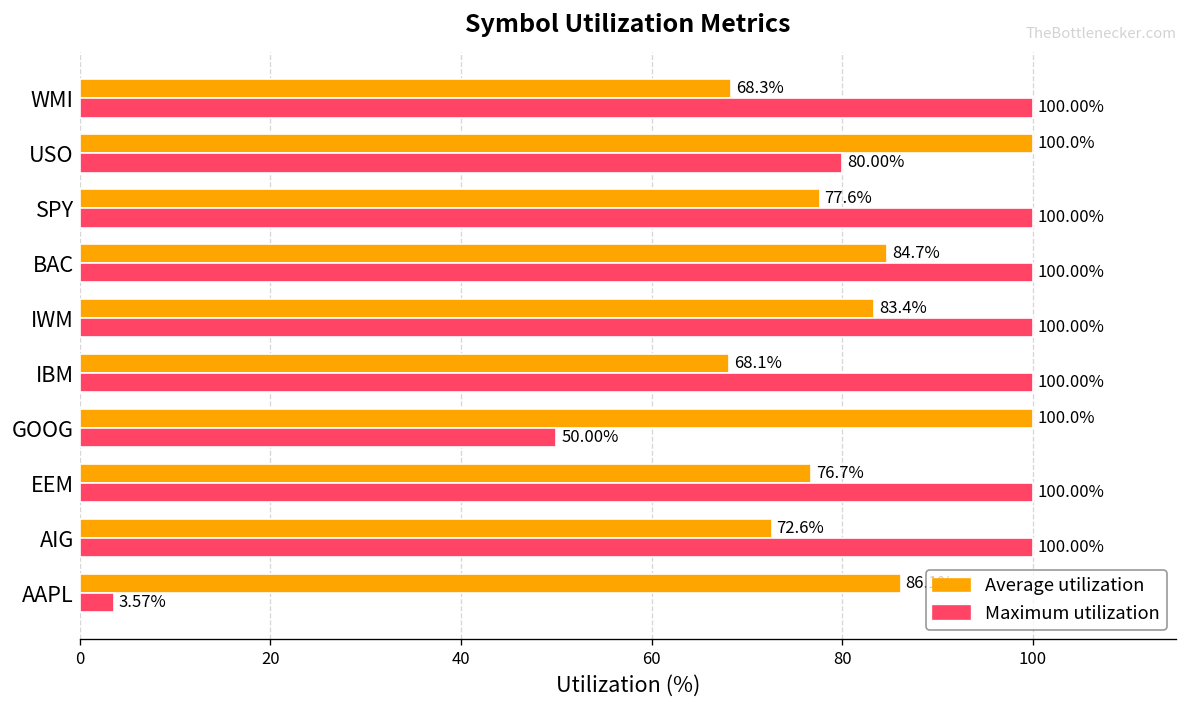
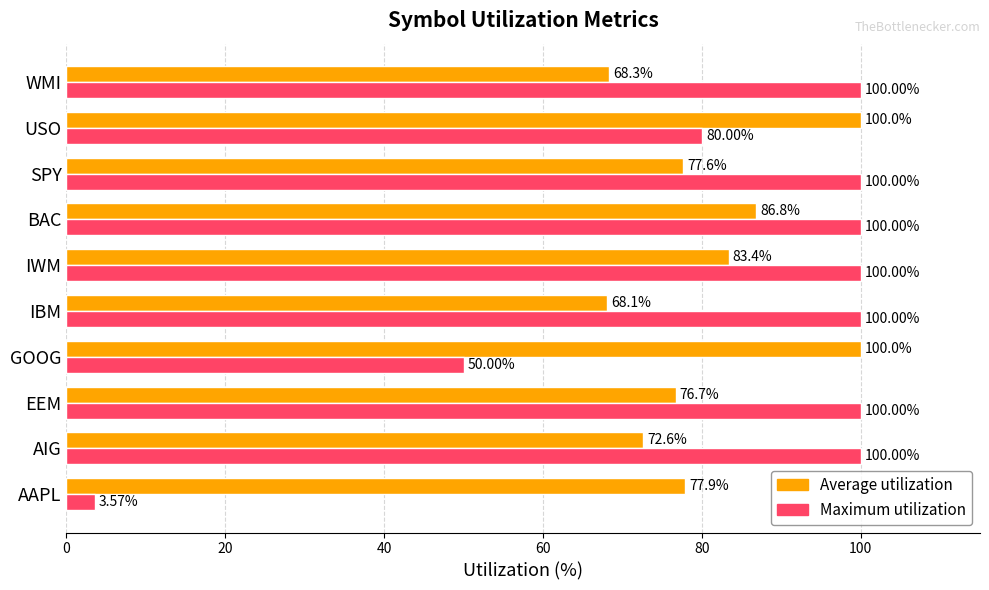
  {
    "Average utilization": {
      "WMI": "68.3%",
      "USO": "100.0%",
      "SPY": "77.6%",
-     "BAC": "84.7%",
+     "BAC": "86.8%",
      "IWM": "83.4%",
      "IBM": "68.1%",
      "GOOG": "100.0%",
      "EEM": "76.7%",
      "AIG": "72.6%",
-     "AAPL": "86"
+     "AAPL": "78"
    },
    "Maximum utilization": {
      "WMI": "100.00%",
      "USO": "80.00%",
      "SPY": "100.00%",
      "BAC": "100.00%",
      "IWM": "100.00%",
      "IBM": "100.00%",
      "GOOG": "50.00%",
      "EEM": "100.00%",
      "AIG": "100.00%",
      "AAPL": "3.57%"
    }
  }
